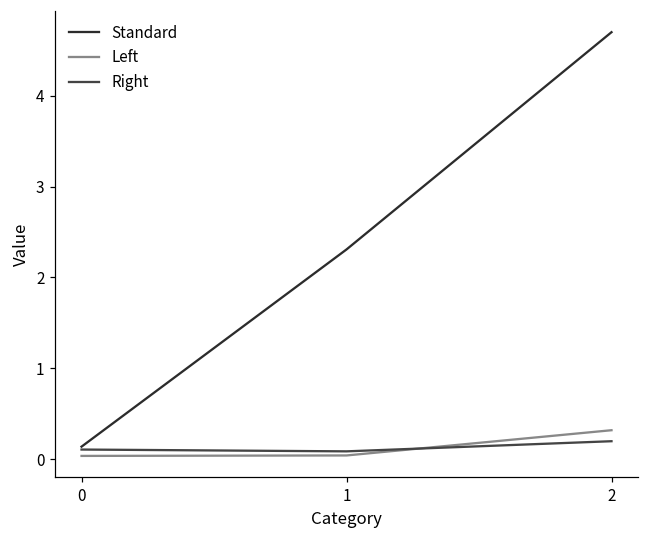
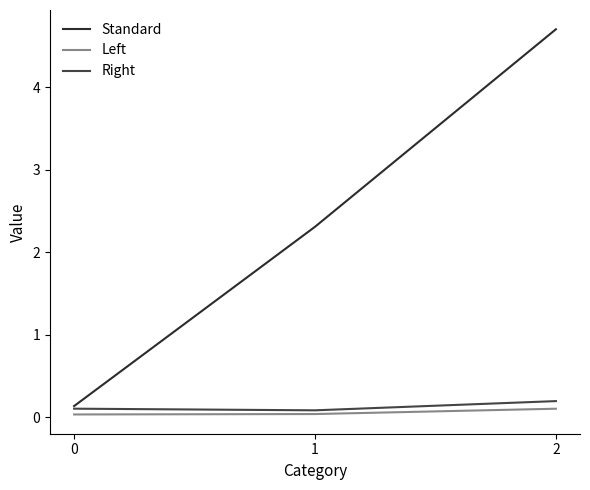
  {
    "Left": {
      "0": 0.0,
      "1": 0.0,
-     "2": 0.3
+     "2": 0.1
    }
  }
